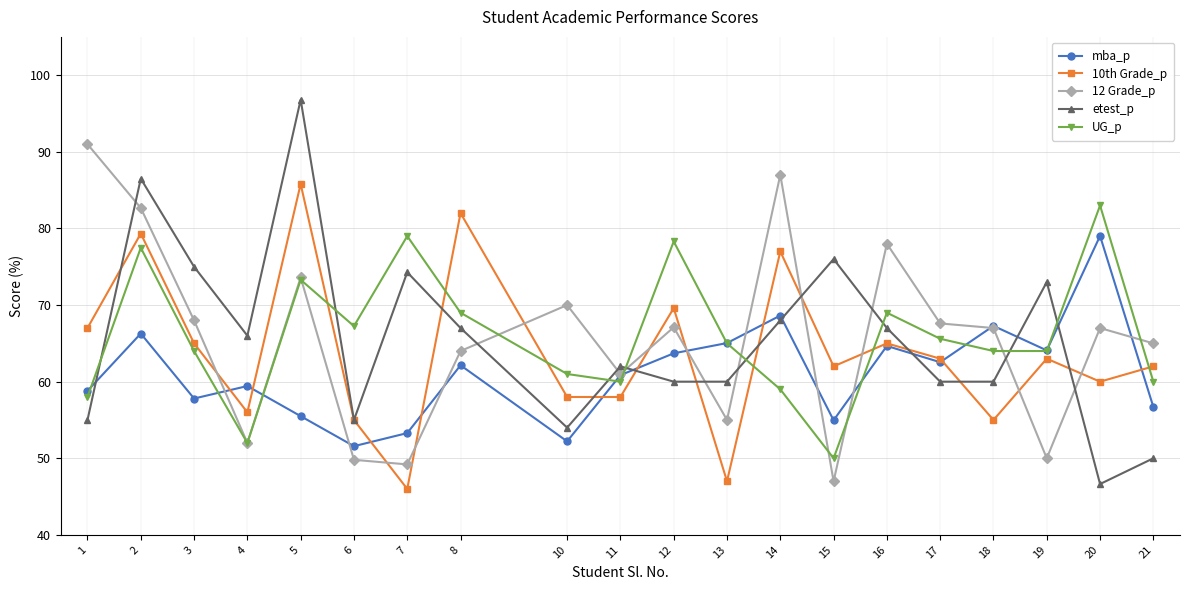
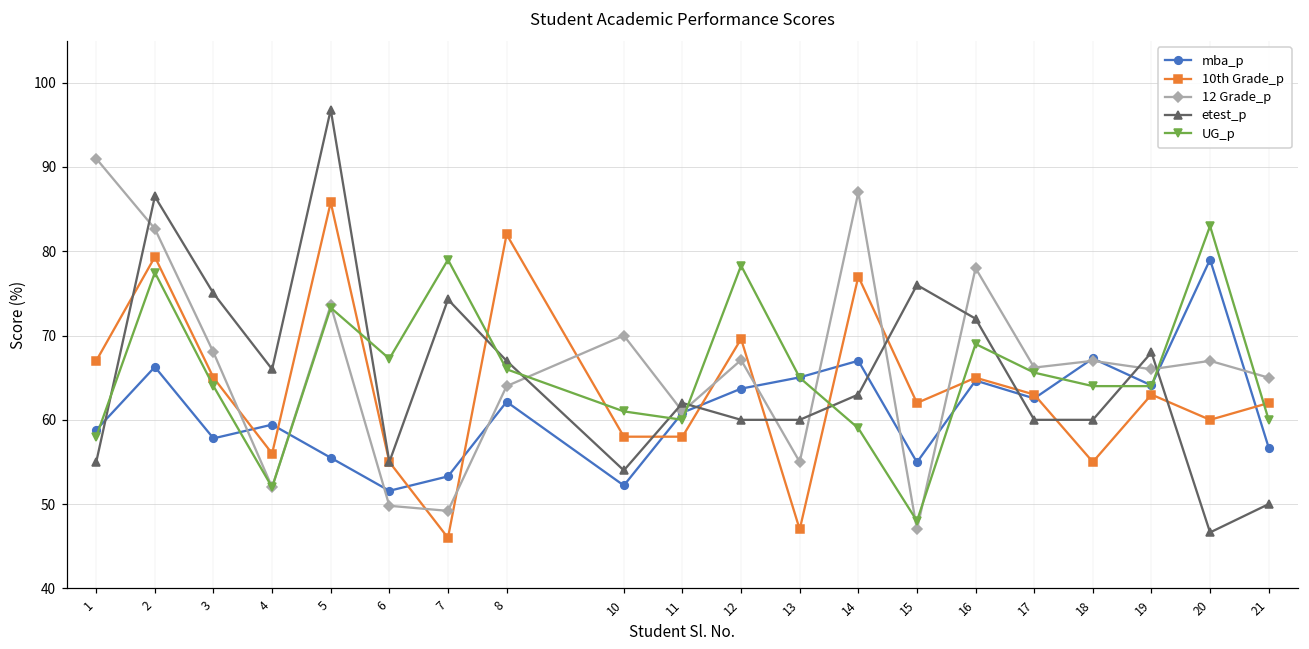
  {
    "mba_p": {
      "1": 59,
      "2": 66,
      "3": 58,
      "4": 59,
      "5": 56,
      "6": 52,
      "7": 53,
      "8": 62,
      "10": 52,
      "12": 64,
-     "14": 69,
+     "14": 67,
      "15": 55,
      "16": 65,
      "17": 63,
      "20": 79,
      "21": 57
    },
    "10th Grade_p": {
      "1": 67,
      "2": 79,
      "3": 65,
      "4": 56,
      "5": 86,
      "7": 46,
      "8": 82,
      "10": 58,
      "11": 58,
      "12": 70,
      "13": 47,
      "14": 77,
      "15": 62,
      "16": 65,
      "17": 63,
      "18": 55,
      "19": 63,
      "20": 60,
      "21": 62
    },
    "12 Grade_p": {
      "1": 91,
      "2": 83,
      "3": 68,
      "6": 50,
      "7": 49,
      "8": 64,
      "10": 70,
      "12": 67,
      "13": 55,
      "14": 87,
      "15": 47,
      "16": 78,
-     "17": 68,
-     "19": 50,
+     "17": 66,
+     "19": 66,
      "20": 67,
      "21": 65
    },
    "etest_p": {
      "1": 55,
      "2": 87,
      "3": 75,
      "4": 66,
      "5": 97,
      "7": 74,
      "8": 67,
      "10": 54,
      "11": 62,
      "12": 60,
      "13": 60,
-     "14": 68,
+     "14": 63,
      "15": 76,
-     "16": 67,
+     "16": 72,
      "17": 60,
      "18": 60,
-     "19": 73,
+     "19": 68,
      "20": 47,
      "21": 50
    },
    "UG_p": {
      "1": 58,
      "2": 77,
      "3": 64,
      "6": 67,
      "7": 79,
-     "8": 69,
+     "8": 66,
      "10": 61,
      "11": 60,
      "12": 78,
      "14": 59,
-     "15": 50,
+     "15": 48,
      "16": 69,
      "17": 66,
      "18": 64,
      "20": 83,
      "21": 60
    }
  }
